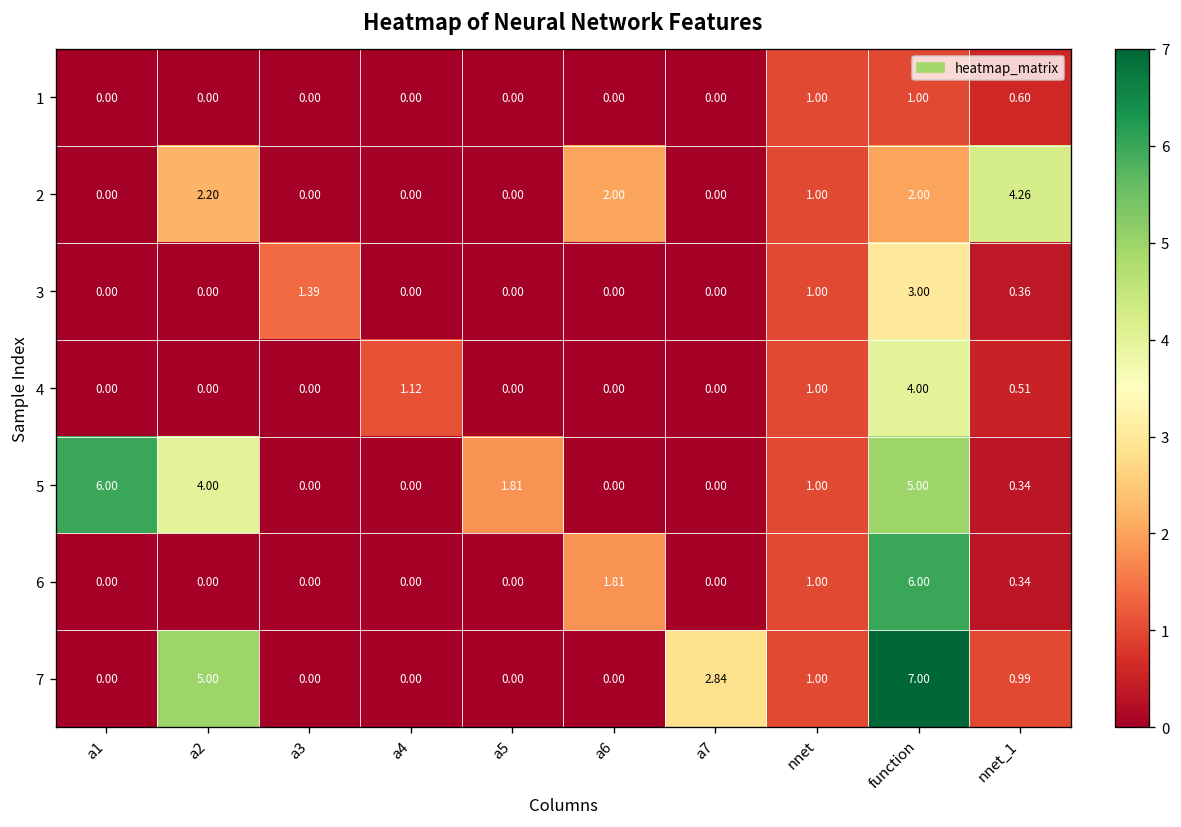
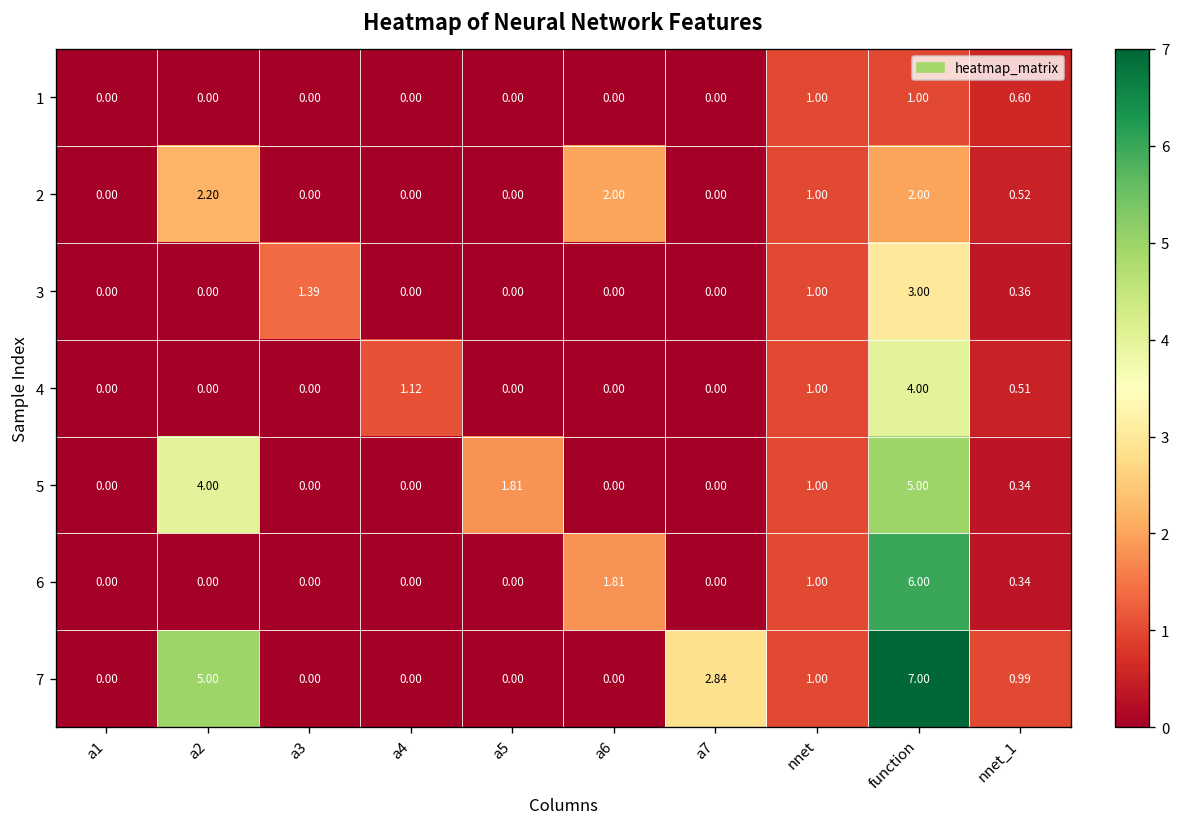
  {
    "1": {
      "a1": 0.00,
      "a2": 0.00,
      "a3": 0.00,
      "a4": 0.00,
      "a5": 0.00,
      "a6": 0.00,
      "a7": 0.00,
      "nnet": 1.00,
      "function": 1.00,
      "nnet_1": 0.60
    },
    "2": {
      "a1": 0.00,
      "a2": 2.20,
      "a3": 0.00,
      "a4": 0.00,
      "a5": 0.00,
      "a6": 2.00,
      "a7": 0.00,
      "nnet": 1.00,
      "function": 2.00,
-     "nnet_1": 4.26
+     "nnet_1": 0.52
    },
    "3": {
      "a1": 0.00,
      "a2": 0.00,
      "a3": 1.39,
      "a4": 0.00,
      "a5": 0.00,
      "a6": 0.00,
      "a7": 0.00,
      "nnet": 1.00,
      "function": 3.00,
      "nnet_1": 0.36
    },
    "4": {
      "a1": 0.00,
      "a2": 0.00,
      "a3": 0.00,
      "a4": 1.12,
      "a5": 0.00,
      "a6": 0.00,
      "a7": 0.00,
      "nnet": 1.00,
      "function": 4.00,
      "nnet_1": 0.51
    },
    "5": {
-     "a1": 6.00,
+     "a1": 0.00,
      "a2": 4.00,
      "a3": 0.00,
      "a4": 0.00,
      "a5": 1.81,
      "a6": 0.00,
      "a7": 0.00,
      "nnet": 1.00,
      "function": 5.00,
      "nnet_1": 0.34
    },
    "6": {
      "a1": 0.00,
      "a2": 0.00,
      "a3": 0.00,
      "a4": 0.00,
      "a5": 0.00,
      "a6": 1.81,
      "a7": 0.00,
      "nnet": 1.00,
      "function": 6.00,
      "nnet_1": 0.34
    },
    "7": {
      "a1": 0.00,
      "a2": 5.00,
      "a3": 0.00,
      "a4": 0.00,
      "a5": 0.00,
      "a6": 0.00,
      "a7": 2.84,
      "nnet": 1.00,
      "function": 7.00,
      "nnet_1": 0.99
    }
  }
